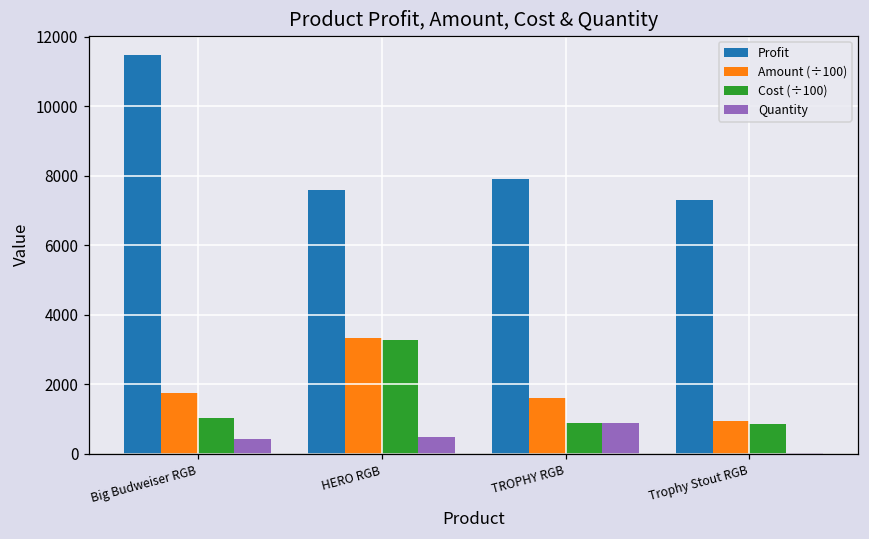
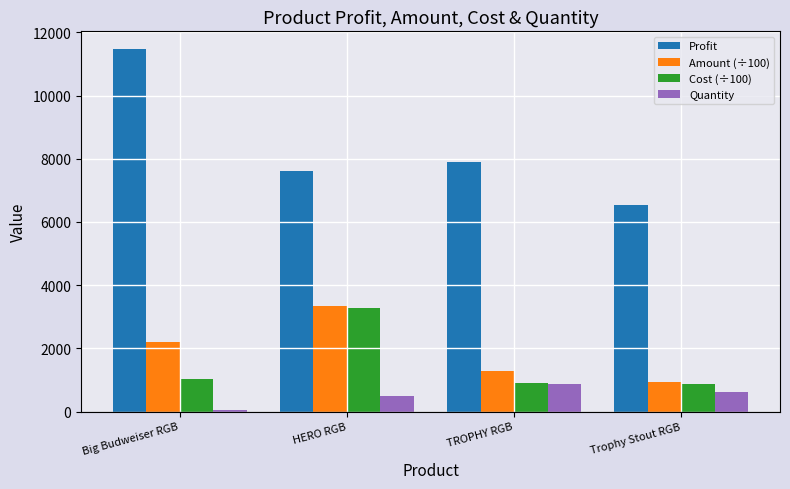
  {
    "Profit": {
      "Big Budweiser RGB": 11500,
      "HERO RGB": 7600,
      "TROPHY RGB": 7900,
-     "Trophy Stout RGB": 7300
+     "Trophy Stout RGB": 6500
    },
    "Amount (÷100)": {
-     "Big Budweiser RGB": 1800,
+     "Big Budweiser RGB": 2200,
      "HERO RGB": 3300,
-     "TROPHY RGB": 1600,
+     "TROPHY RGB": 1300,
      "Trophy Stout RGB": 900
    },
    "Cost (÷100)": {
      "Big Budweiser RGB": 1000,
      "HERO RGB": 3300,
      "TROPHY RGB": 900,
      "Trophy Stout RGB": 900
    },
    "Quantity": {
-     "Big Budweiser RGB": 400,
+     "Big Budweiser RGB": 100,
      "HERO RGB": 500,
      "TROPHY RGB": 900,
-     "Trophy Stout RGB": 0
+     "Trophy Stout RGB": 600
    }
  }
